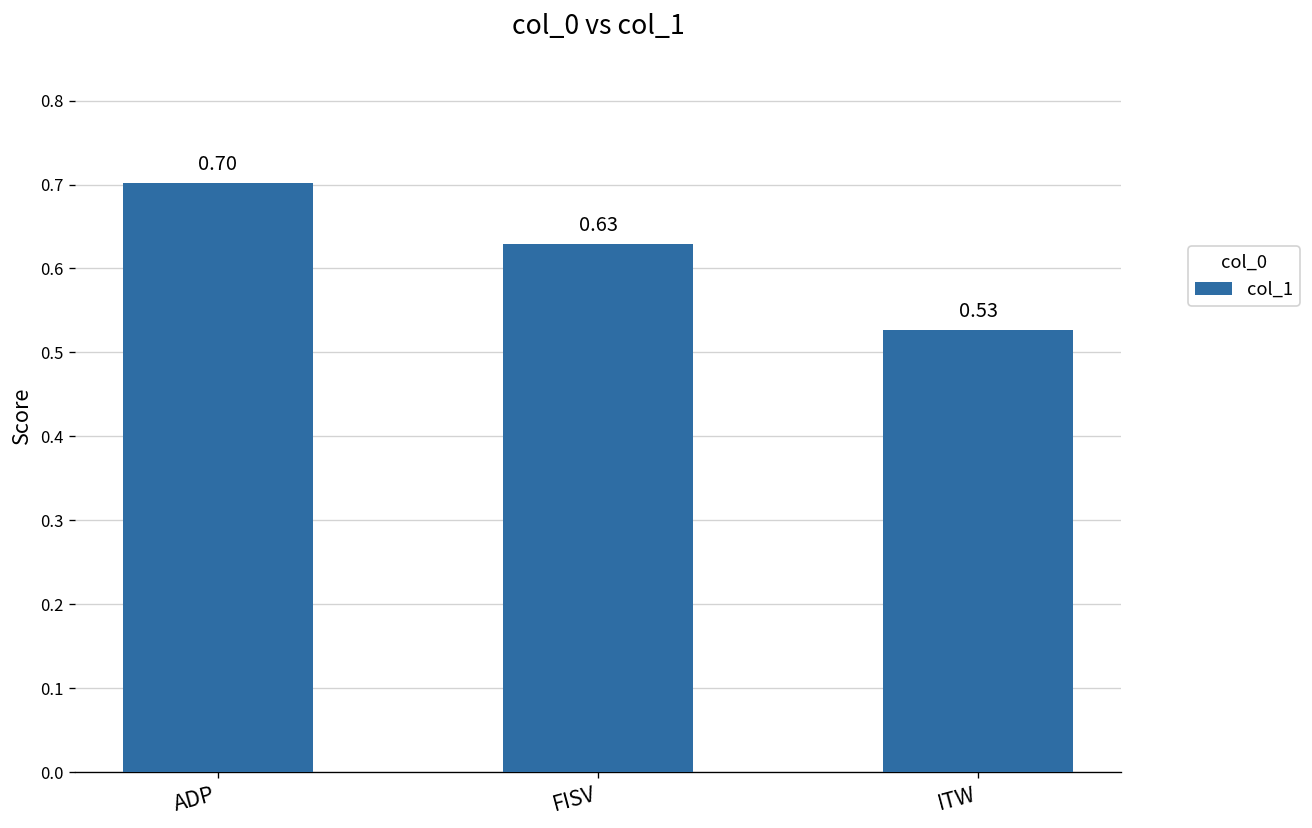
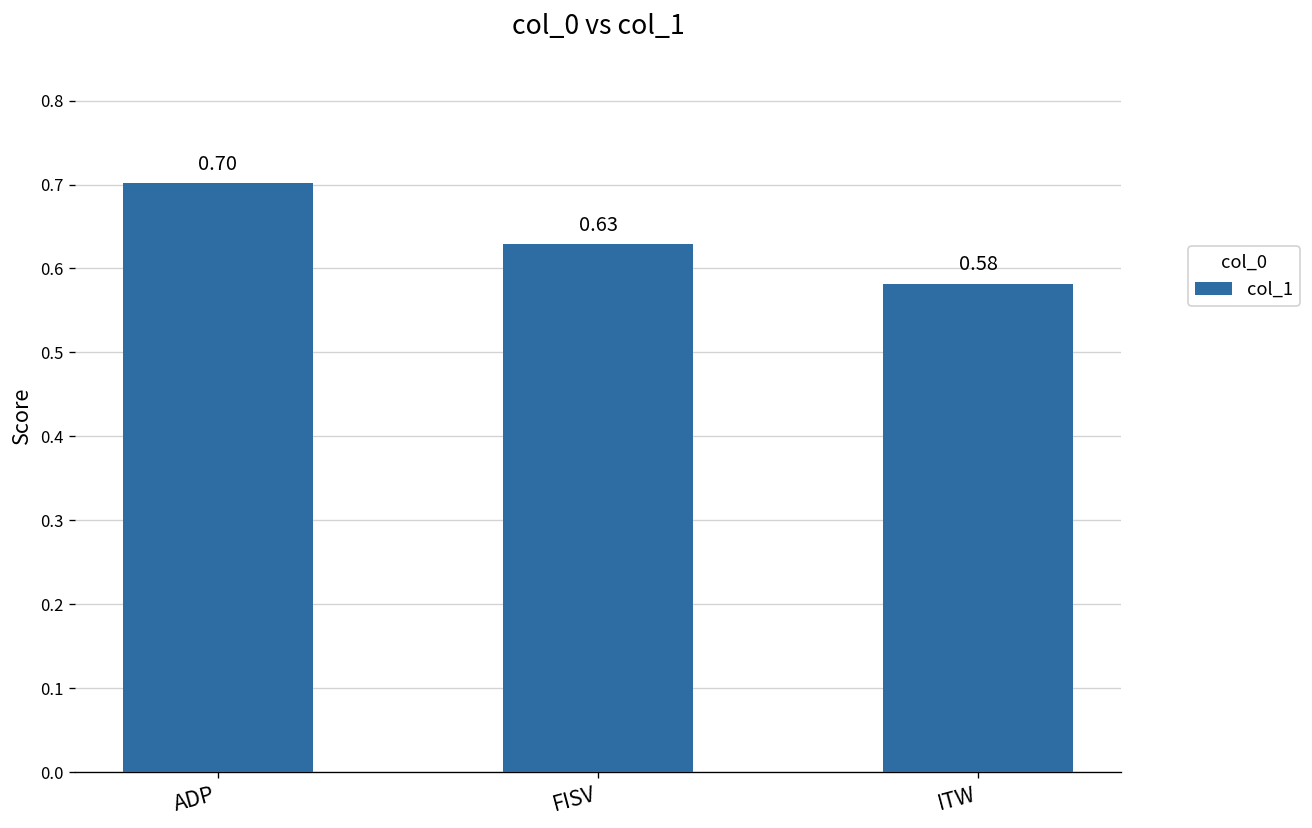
  {
    "ADP": 0.70,
    "FISV": 0.63,
-   "ITW": 0.53
+   "ITW": 0.58
  }
